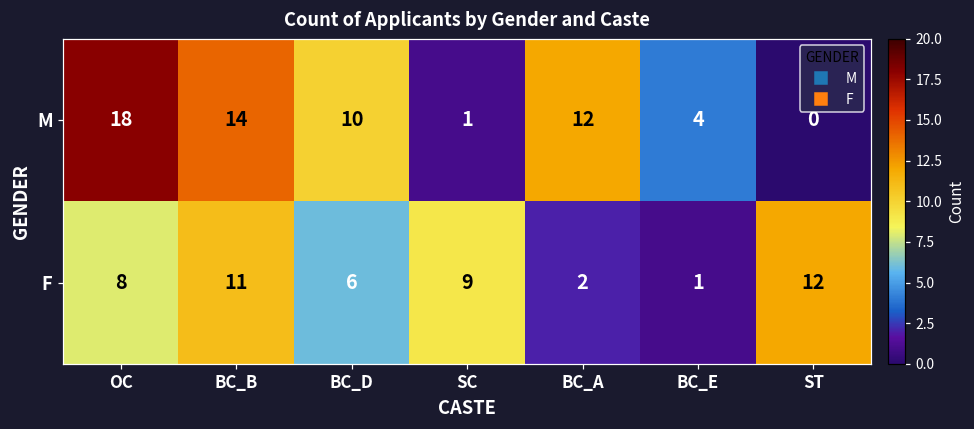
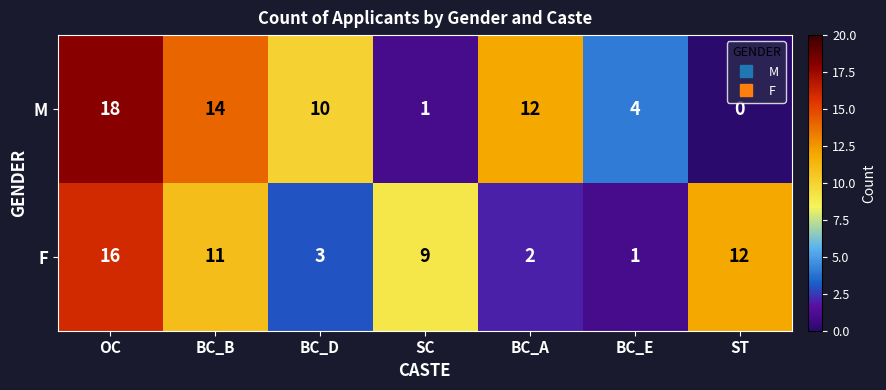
  {
    "M": {
      "OC": 18,
      "BC_B": 14,
      "BC_D": 10,
      "SC": 1,
      "BC_A": 12,
      "BC_E": 4
    },
    "F": {
-     "OC": 8,
+     "OC": 16,
      "BC_B": 11,
-     "BC_D": 6,
+     "BC_D": 3,
      "SC": 9,
      "BC_A": 2,
      "BC_E": 1,
      "ST": 12
    }
  }
